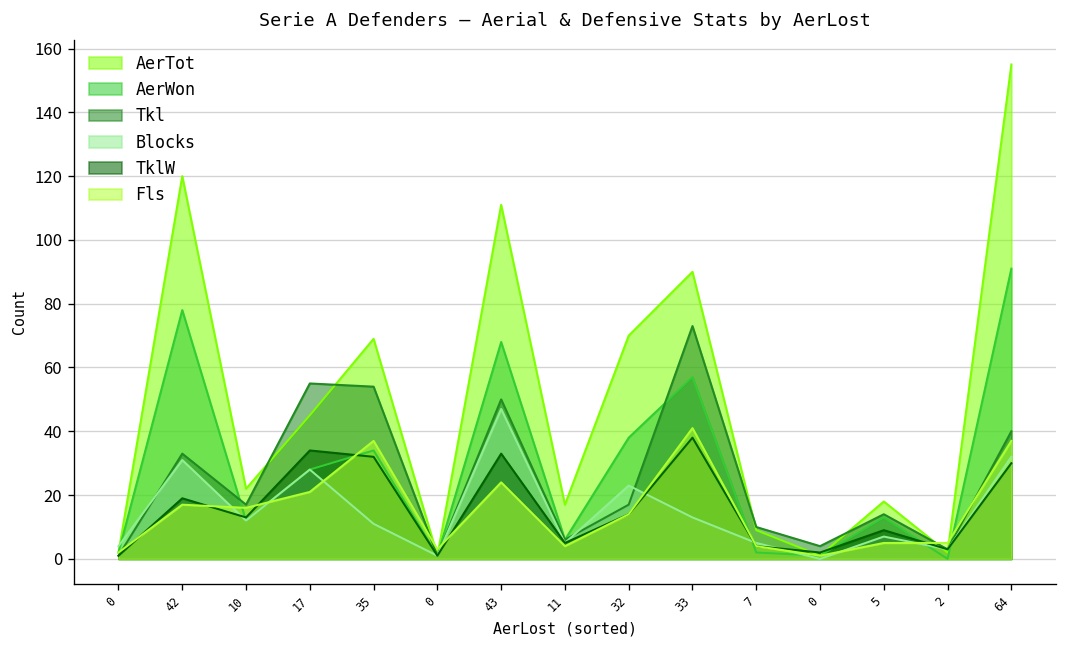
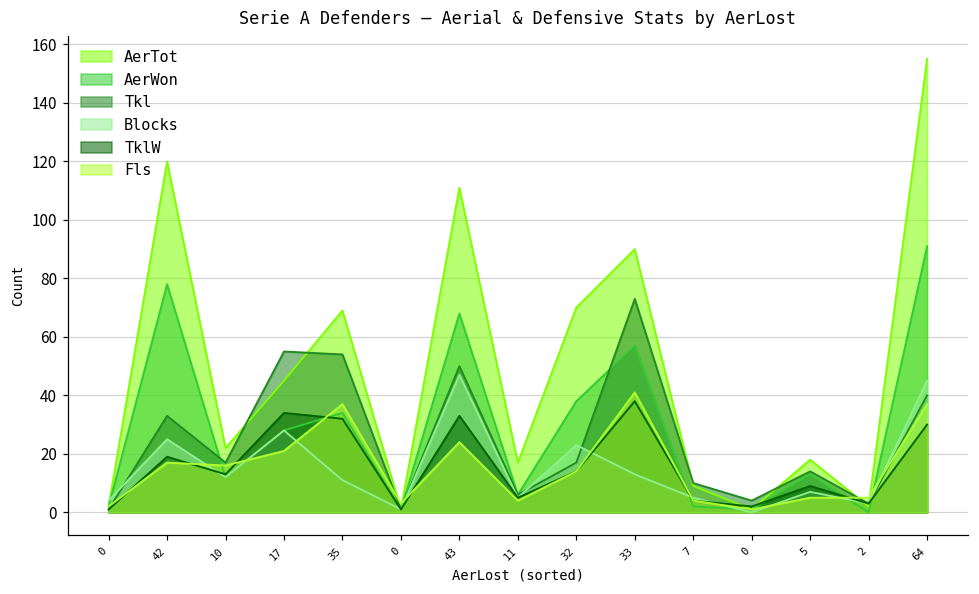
  {
    "Blocks": {
-     "42": 31,
+     "42": 25,
      "35": 11,
      "43": 47,
      "32": 23,
      "33": 13,
      "7": 5,
      "5": 7,
-     "64": 32
+     "64": 45
    }
  }
